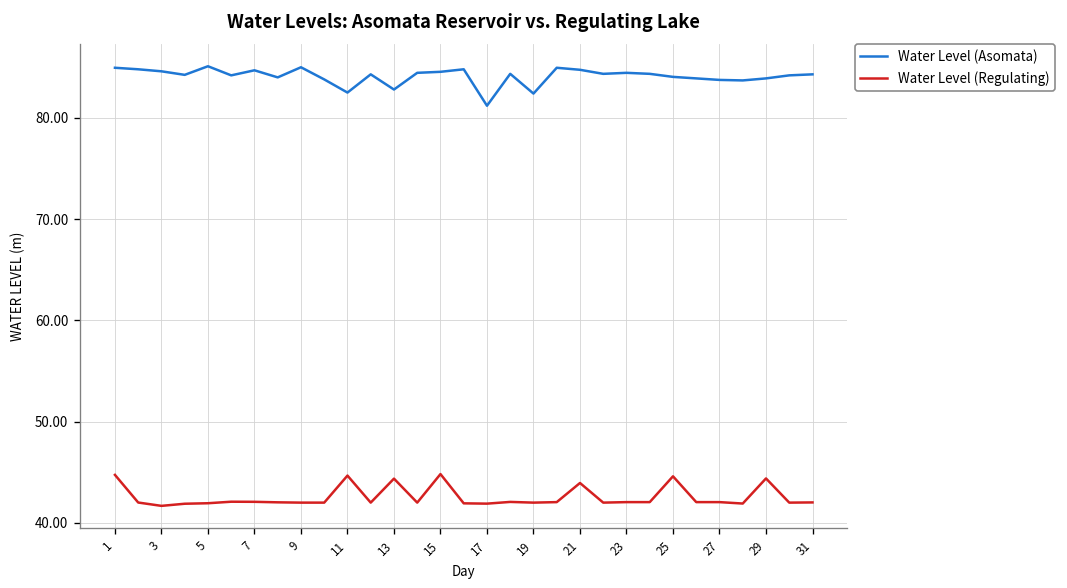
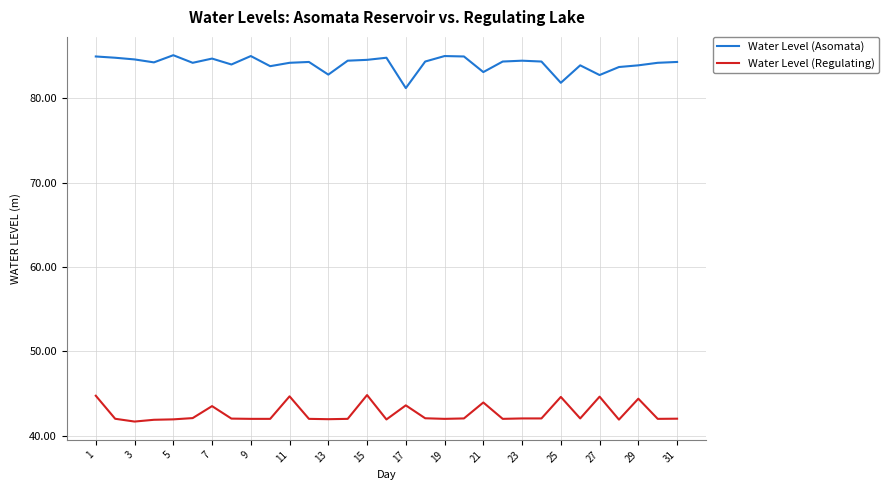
  {
    "Water Level (Asomata)": {
      "1": 85,
      "3": 85,
      "5": 85,
      "7": 85,
      "9": 85,
-     "11": 83,
+     "11": 84,
      "13": 83,
      "15": 85,
      "17": 81,
-     "19": 82,
-     "21": 85,
+     "19": 85,
+     "21": 83,
      "23": 84,
-     "25": 84,
-     "27": 84,
+     "25": 82,
+     "27": 83,
      "29": 84,
      "31": 84
    },
    "Water Level (Regulating)": {
      "1": 45,
      "3": 42,
      "5": 42,
-     "7": 42,
+     "7": 44,
      "9": 42,
      "11": 45,
-     "13": 44,
+     "13": 42,
      "15": 45,
-     "17": 42,
+     "17": 44,
      "19": 42,
      "21": 44,
      "23": 42,
      "25": 45,
-     "27": 42,
+     "27": 45,
      "29": 44,
      "31": 42
    }
  }
